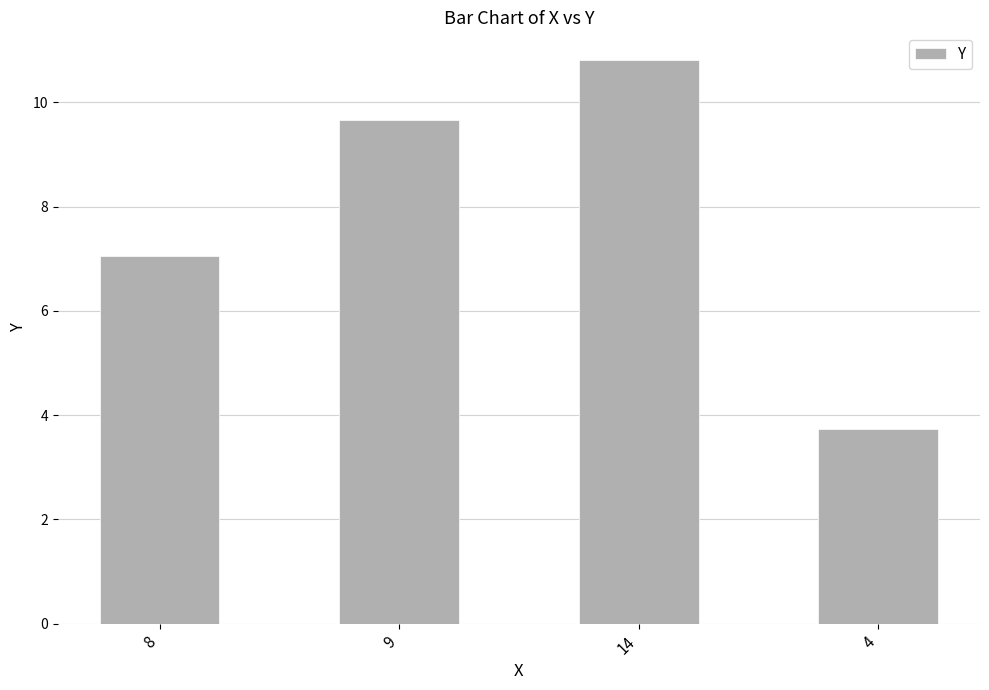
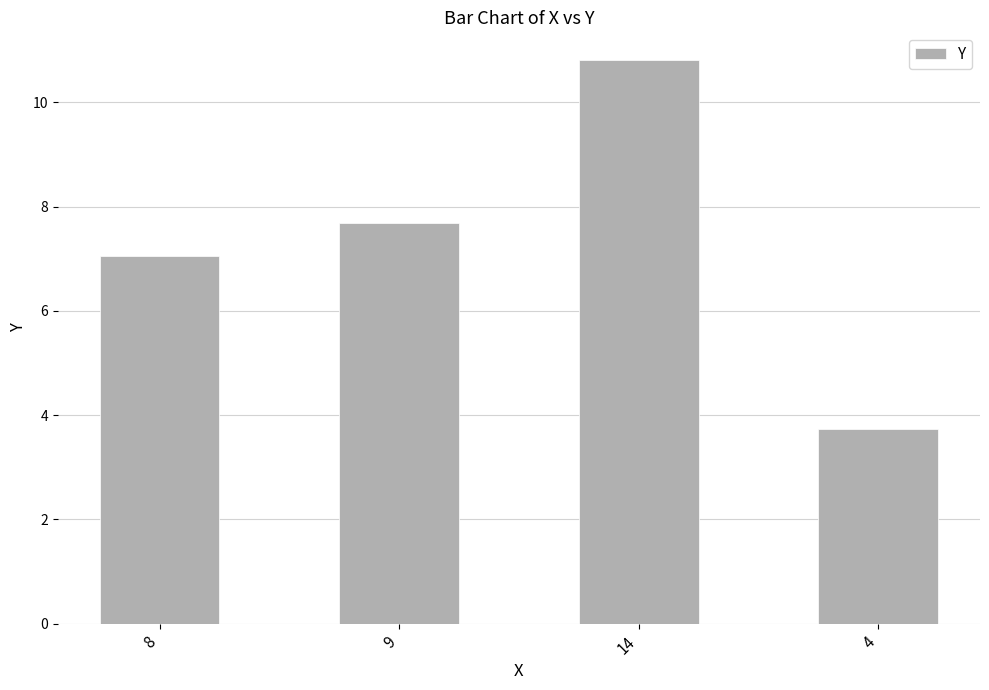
  {
    "8": 7.1,
-   "9": 9.7,
+   "9": 7.7,
    "14": 10.8,
    "4": 3.7
  }
